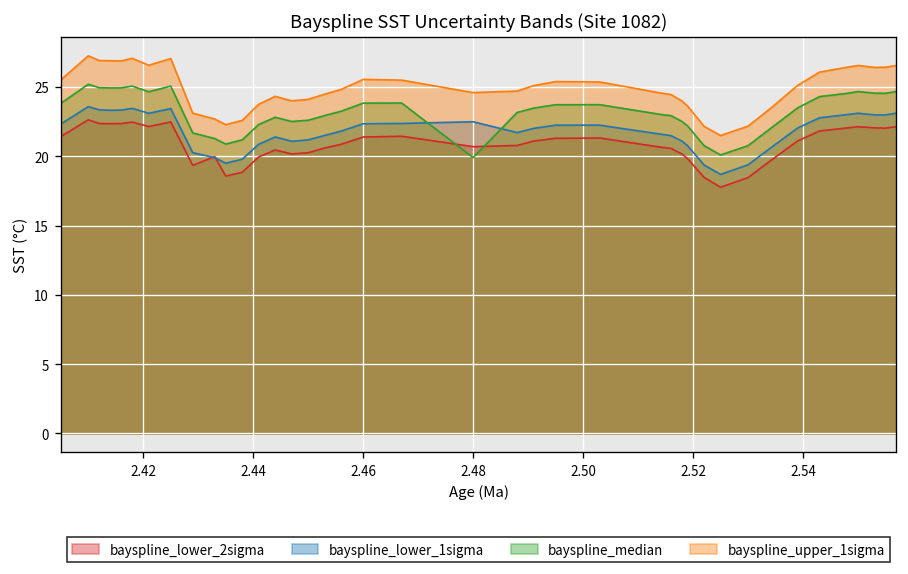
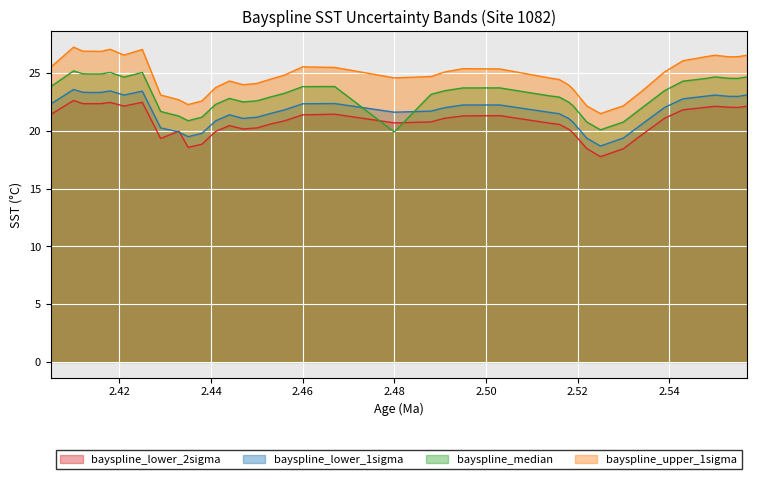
  {
    "bayspline_lower_1sigma": {
      "2.46": 22.3,
-     "2.48": 22.5
+     "2.48": 21.6
    },
    "bayspline_median": {
      "2.46": 23.8,
      "2.48": 19.9
    }
  }
